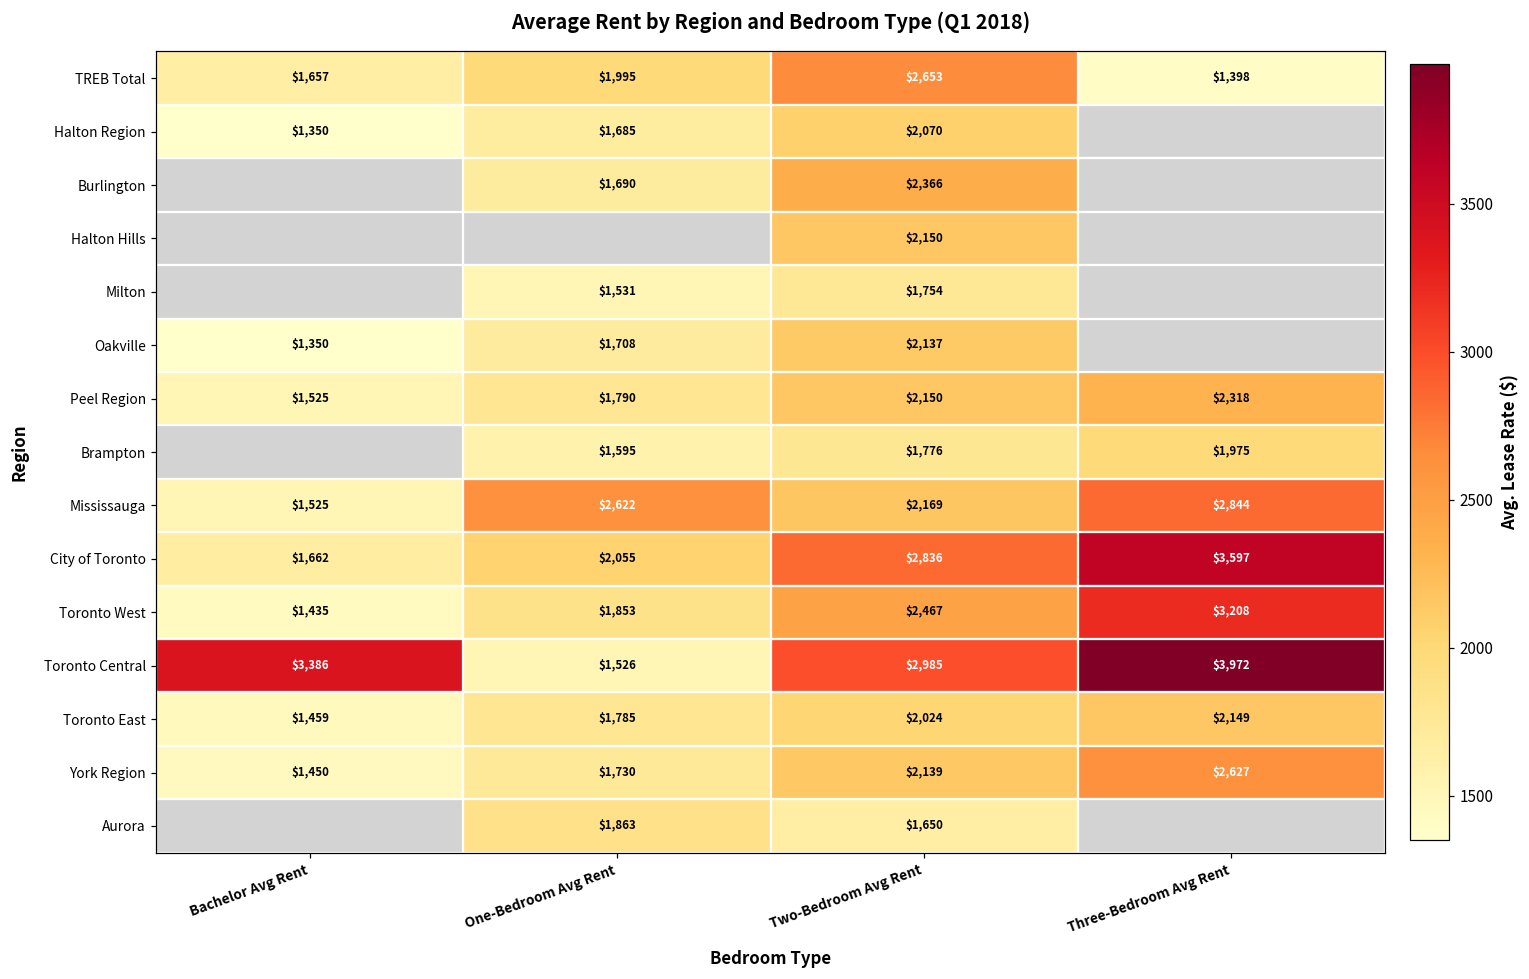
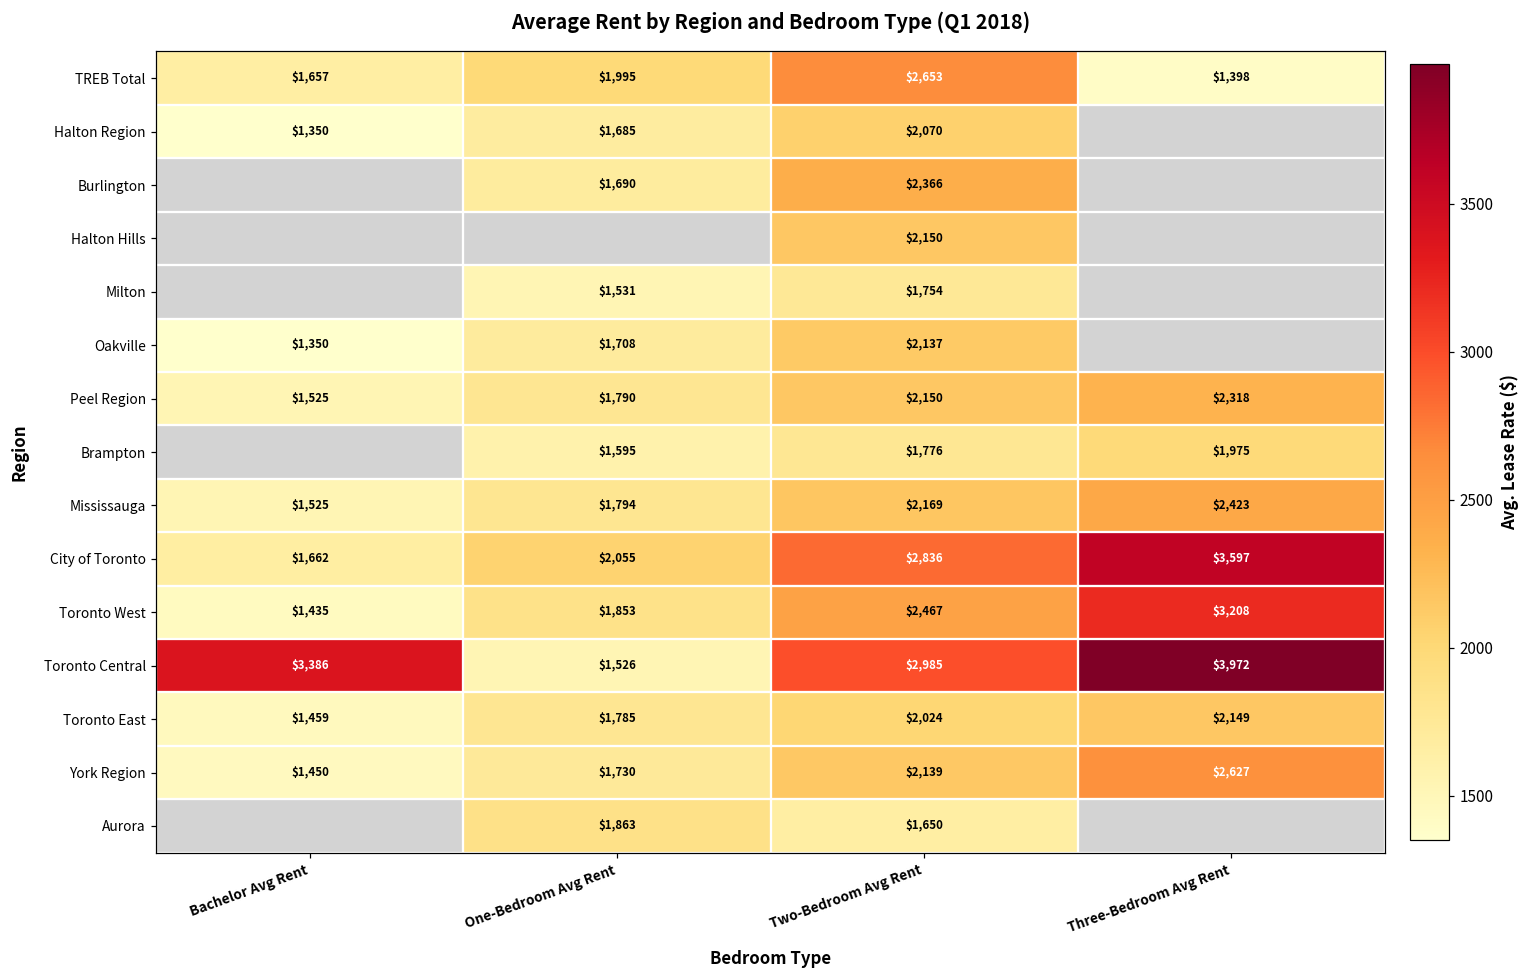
  {
    "TREB Total": {
      "Bachelor Avg Rent": "$1,657",
      "One-Bedroom Avg Rent": "$1,995",
      "Two-Bedroom Avg Rent": "$2,653",
      "Three-Bedroom Avg Rent": "$1,398"
    },
    "Halton Region": {
      "Bachelor Avg Rent": "$1,350",
      "One-Bedroom Avg Rent": "$1,685",
      "Two-Bedroom Avg Rent": "$2,070"
    },
    "Burlington": {
      "One-Bedroom Avg Rent": "$1,690",
      "Two-Bedroom Avg Rent": "$2,366"
    },
    "Halton Hills": {
      "Two-Bedroom Avg Rent": "$2,150"
    },
    "Milton": {
      "One-Bedroom Avg Rent": "$1,531",
      "Two-Bedroom Avg Rent": "$1,754"
    },
    "Oakville": {
      "Bachelor Avg Rent": "$1,350",
      "One-Bedroom Avg Rent": "$1,708",
      "Two-Bedroom Avg Rent": "$2,137"
    },
    "Peel Region": {
      "Bachelor Avg Rent": "$1,525",
      "One-Bedroom Avg Rent": "$1,790",
      "Two-Bedroom Avg Rent": "$2,150",
      "Three-Bedroom Avg Rent": "$2,318"
    },
    "Brampton": {
      "One-Bedroom Avg Rent": "$1,595",
      "Two-Bedroom Avg Rent": "$1,776",
      "Three-Bedroom Avg Rent": "$1,975"
    },
    "Mississauga": {
      "Bachelor Avg Rent": "$1,525",
-     "One-Bedroom Avg Rent": "$2,622",
+     "One-Bedroom Avg Rent": "$1,794",
      "Two-Bedroom Avg Rent": "$2,169",
-     "Three-Bedroom Avg Rent": "$2,844"
+     "Three-Bedroom Avg Rent": "$2,423"
    },
    "City of Toronto": {
      "Bachelor Avg Rent": "$1,662",
      "One-Bedroom Avg Rent": "$2,055",
      "Two-Bedroom Avg Rent": "$2,836",
      "Three-Bedroom Avg Rent": "$3,597"
    },
    "Toronto West": {
      "Bachelor Avg Rent": "$1,435",
      "One-Bedroom Avg Rent": "$1,853",
      "Two-Bedroom Avg Rent": "$2,467",
      "Three-Bedroom Avg Rent": "$3,208"
    },
    "Toronto Central": {
      "Bachelor Avg Rent": "$3,386",
      "One-Bedroom Avg Rent": "$1,526",
      "Two-Bedroom Avg Rent": "$2,985",
      "Three-Bedroom Avg Rent": "$3,972"
    },
    "Toronto East": {
      "Bachelor Avg Rent": "$1,459",
      "One-Bedroom Avg Rent": "$1,785",
      "Two-Bedroom Avg Rent": "$2,024",
      "Three-Bedroom Avg Rent": "$2,149"
    },
    "York Region": {
      "Bachelor Avg Rent": "$1,450",
      "One-Bedroom Avg Rent": "$1,730",
      "Two-Bedroom Avg Rent": "$2,139",
      "Three-Bedroom Avg Rent": "$2,627"
    },
    "Aurora": {
      "One-Bedroom Avg Rent": "$1,863",
      "Two-Bedroom Avg Rent": "$1,650"
    }
  }
